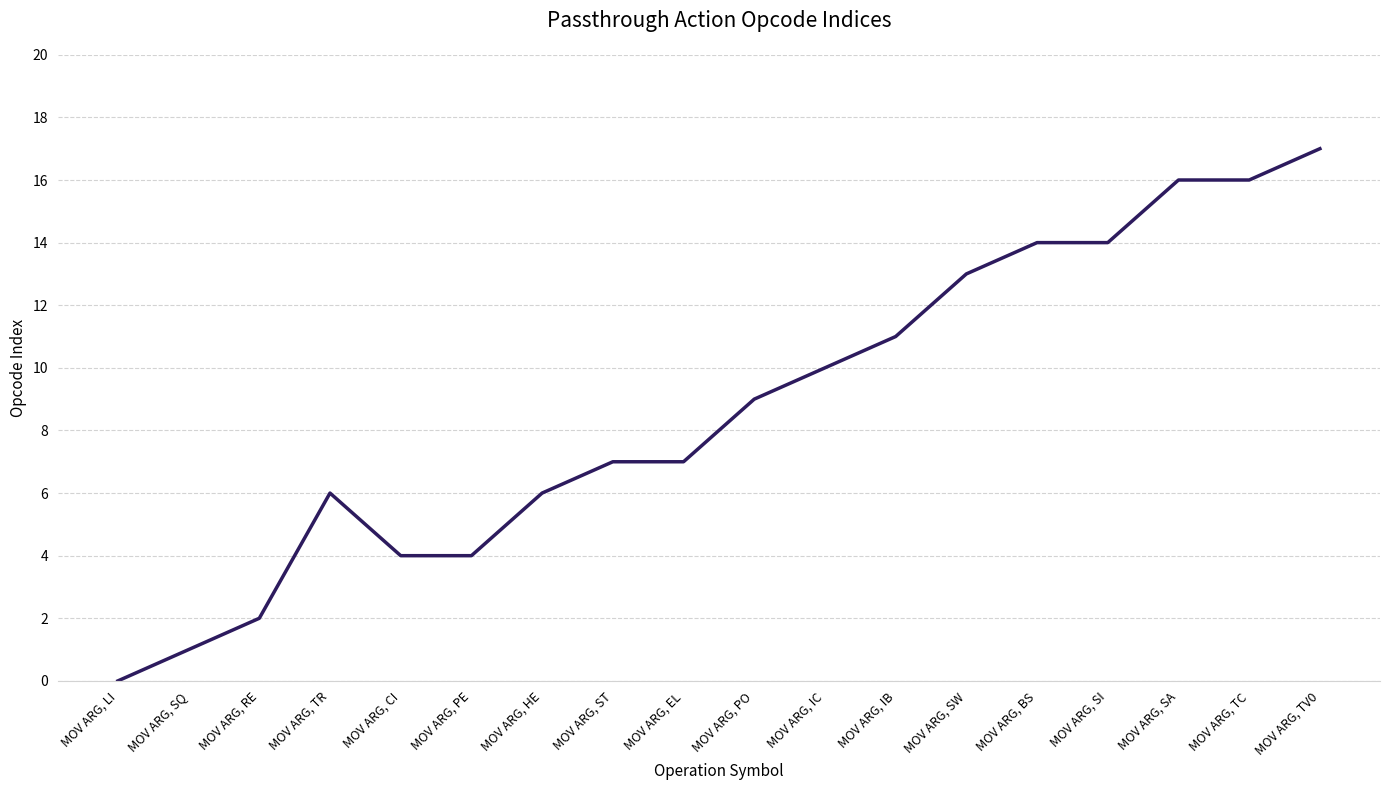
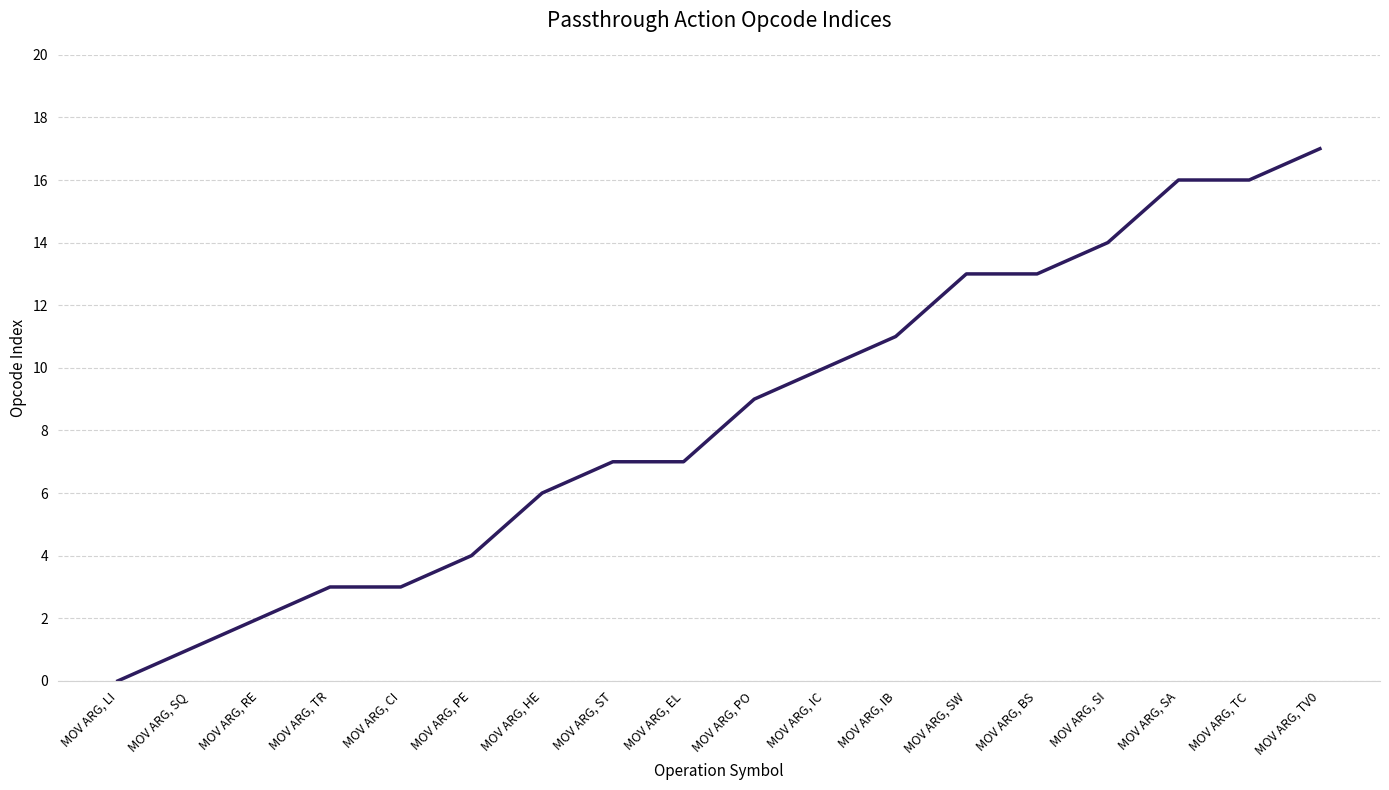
  {
    "MOV ARG, LI": 0,
    "MOV ARG, SQ": 1,
    "MOV ARG, RE": 2,
-   "MOV ARG, TR": 6,
-   "MOV ARG, CI": 4,
+   "MOV ARG, TR": 3,
+   "MOV ARG, CI": 3,
    "MOV ARG, PE": 4,
    "MOV ARG, HE": 6,
    "MOV ARG, ST": 7,
    "MOV ARG, EL": 7,
    "MOV ARG, PO": 9,
    "MOV ARG, IC": 10,
    "MOV ARG, IB": 11,
    "MOV ARG, SW": 13,
-   "MOV ARG, BS": 14,
+   "MOV ARG, BS": 13,
    "MOV ARG, SI": 14,
    "MOV ARG, SA": 16,
    "MOV ARG, TC": 16,
    "MOV ARG, TV0": 17
  }
